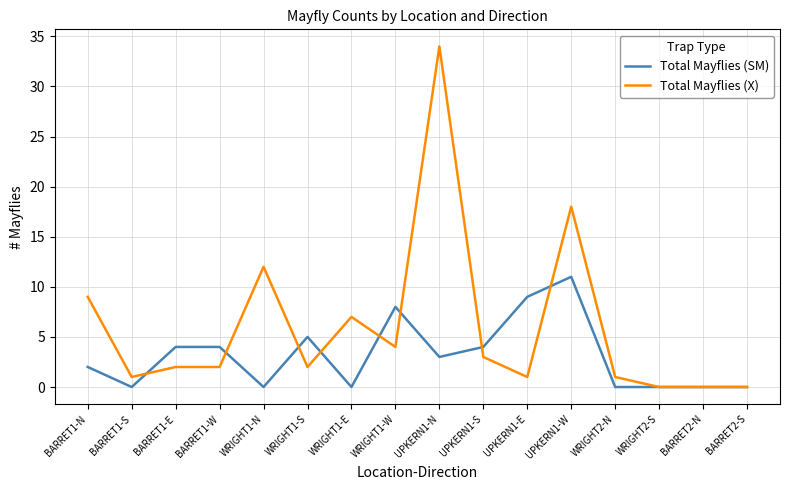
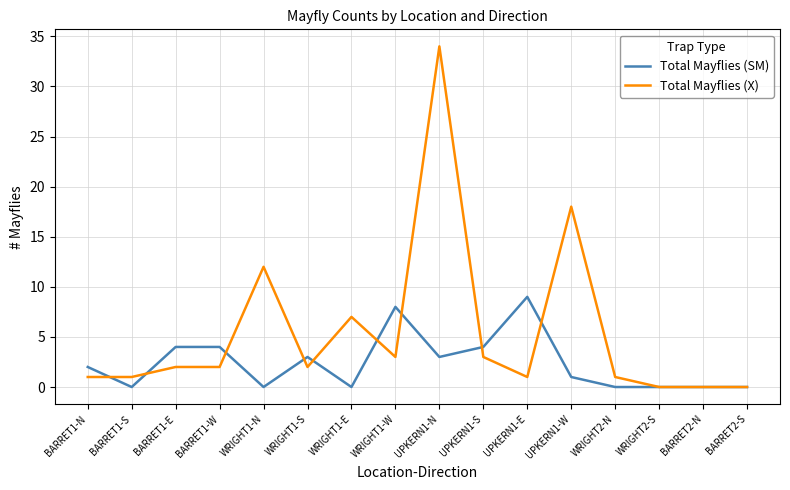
  {
    "Total Mayflies (SM)": {
      "BARRET1-N": 2,
      "BARRET1-S": 0,
      "BARRET1-E": 4,
      "BARRET1-W": 4,
      "WRIGHT1-N": 0,
-     "WRIGHT1-S": 5,
+     "WRIGHT1-S": 3,
      "WRIGHT1-E": 0,
      "WRIGHT1-W": 8,
      "UPKERN1-N": 3,
      "UPKERN1-S": 4,
      "UPKERN1-E": 9,
-     "UPKERN1-W": 11,
+     "UPKERN1-W": 1,
      "WRIGHT2-N": 0
    },
    "Total Mayflies (X)": {
-     "BARRET1-N": 9,
+     "BARRET1-N": 1,
      "BARRET1-S": 1,
      "BARRET1-E": 2,
      "BARRET1-W": 2,
      "WRIGHT1-N": 12,
      "WRIGHT1-S": 2,
      "WRIGHT1-E": 7,
-     "WRIGHT1-W": 4,
+     "WRIGHT1-W": 3,
      "UPKERN1-N": 34,
      "UPKERN1-S": 3,
      "UPKERN1-E": 1,
      "UPKERN1-W": 18,
      "WRIGHT2-N": 1
    }
  }
